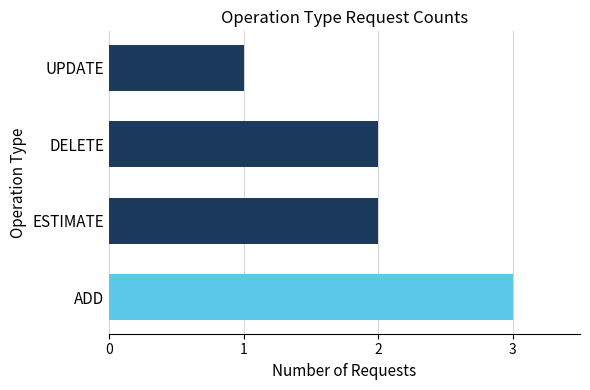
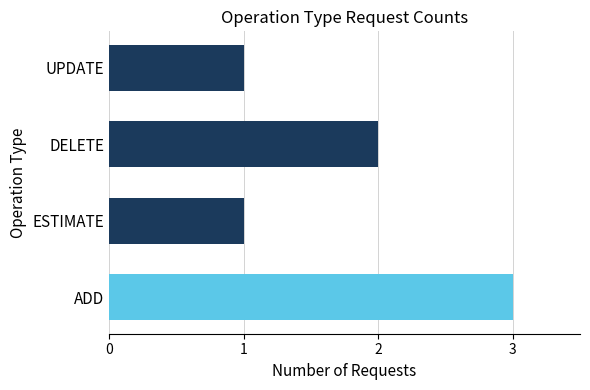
  {
    "UPDATE": 1,
    "DELETE": 2,
-   "ESTIMATE": 2,
+   "ESTIMATE": 1,
    "ADD": 3
  }
